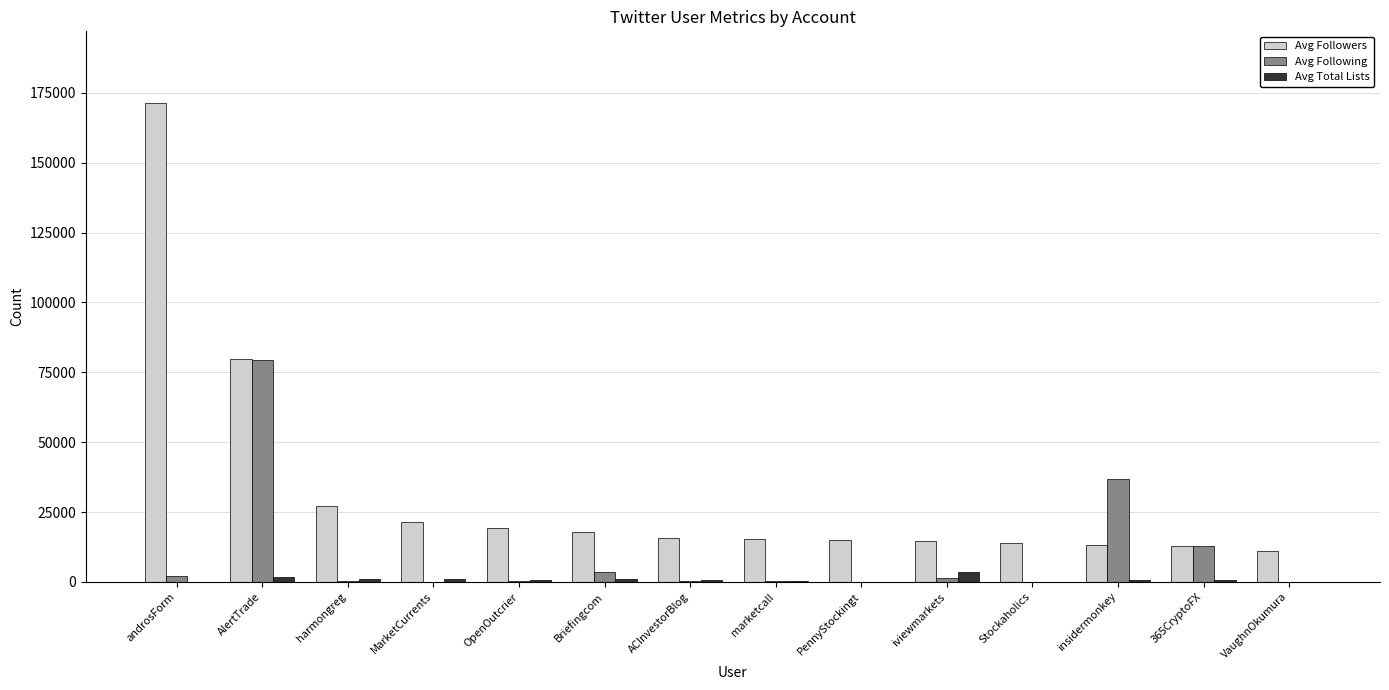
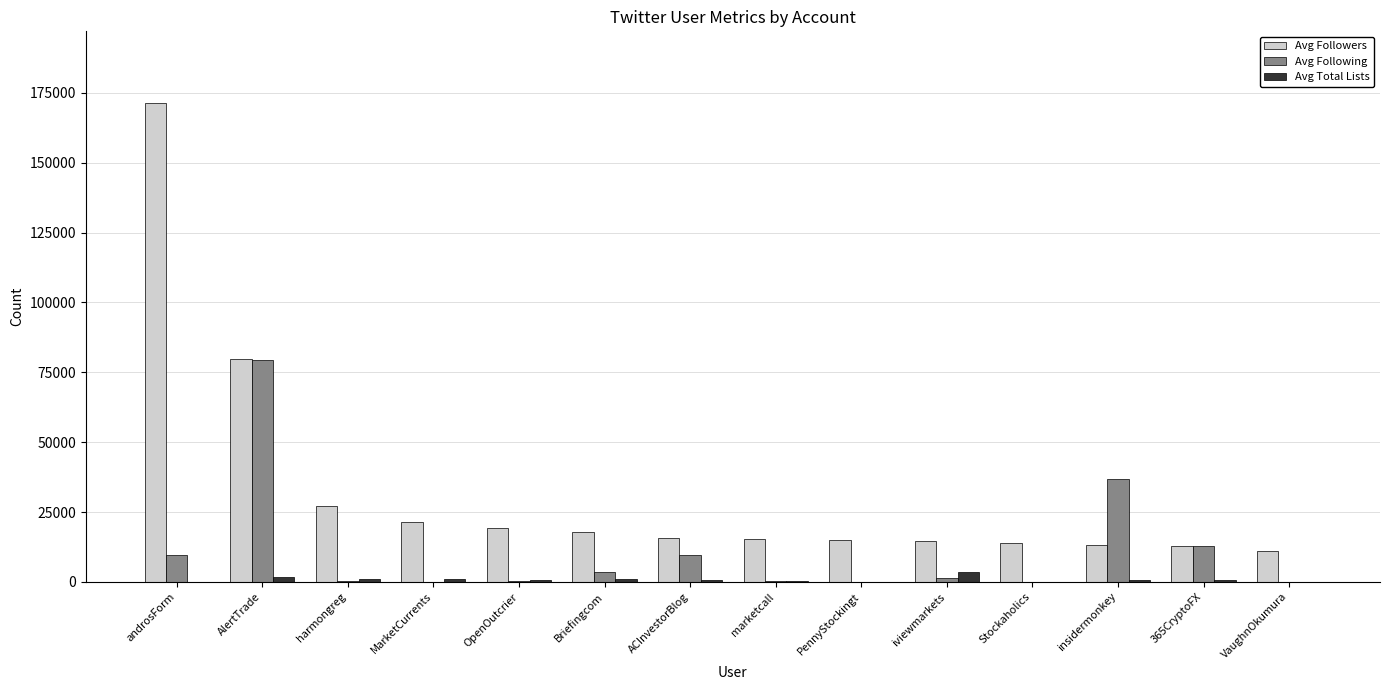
  {
    "Avg Followers": {
      "androsForm": 171000,
      "AlertTrade": 80000,
      "harmongreg": 27000,
      "MarketCurrents": 21000,
      "OpenOutcrier": 19000,
      "Briefingcom": 18000,
      "ACInvestorBlog": 16000,
      "marketcall": 15000,
      "PennyStockingt": 15000,
      "iviewmarkets": 15000,
      "Stockaholics": 14000,
      "insidermonkey": 13000,
      "365CryptoFX": 13000,
      "VaughnOkumura": 11000
    },
    "Avg Following": {
-     "androsForm": 2000,
+     "androsForm": 9000,
      "AlertTrade": 80000,
      "Briefingcom": 3000,
-     "ACInvestorBlog": 0,
+     "ACInvestorBlog": 10000,
      "PennyStockingt": 0,
      "iviewmarkets": 1000,
      "insidermonkey": 37000,
      "365CryptoFX": 13000
    },
    "Avg Total Lists": {
      "AlertTrade": 2000,
      "harmongreg": 1000,
      "MarketCurrents": 1000,
      "Briefingcom": 1000,
      "iviewmarkets": 3000
    }
  }
